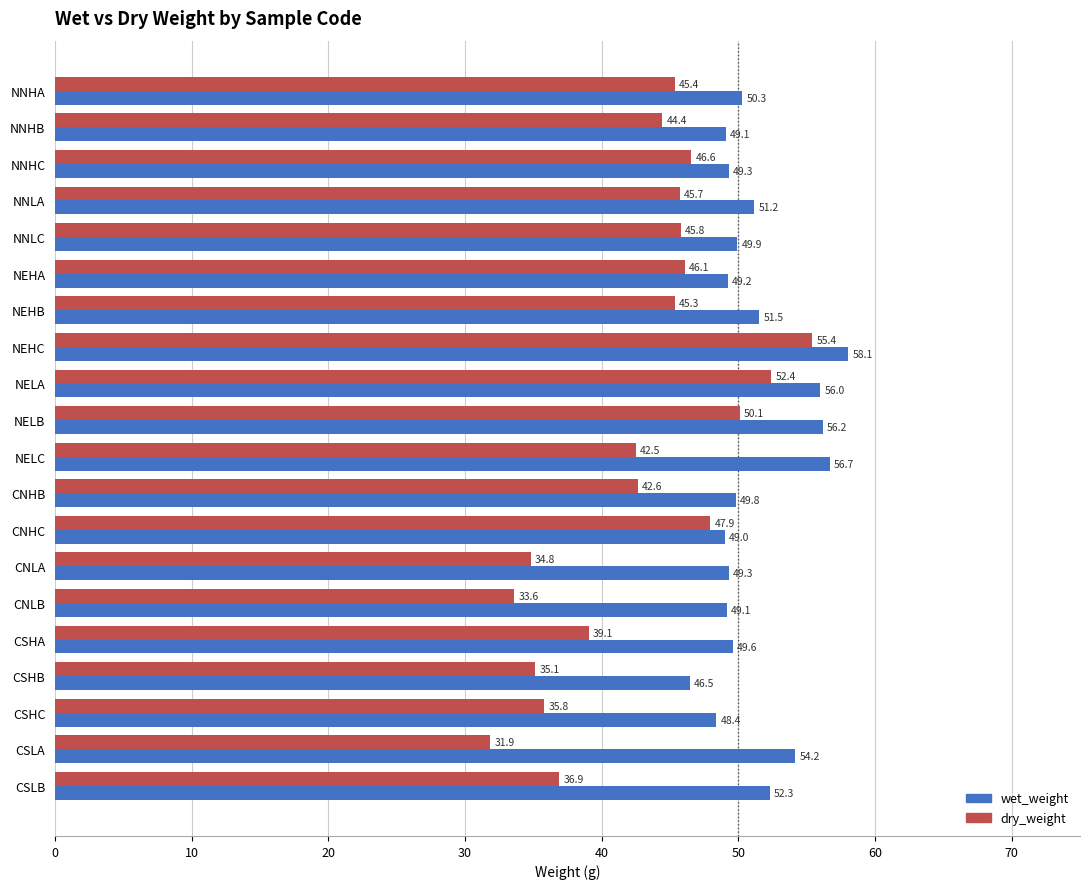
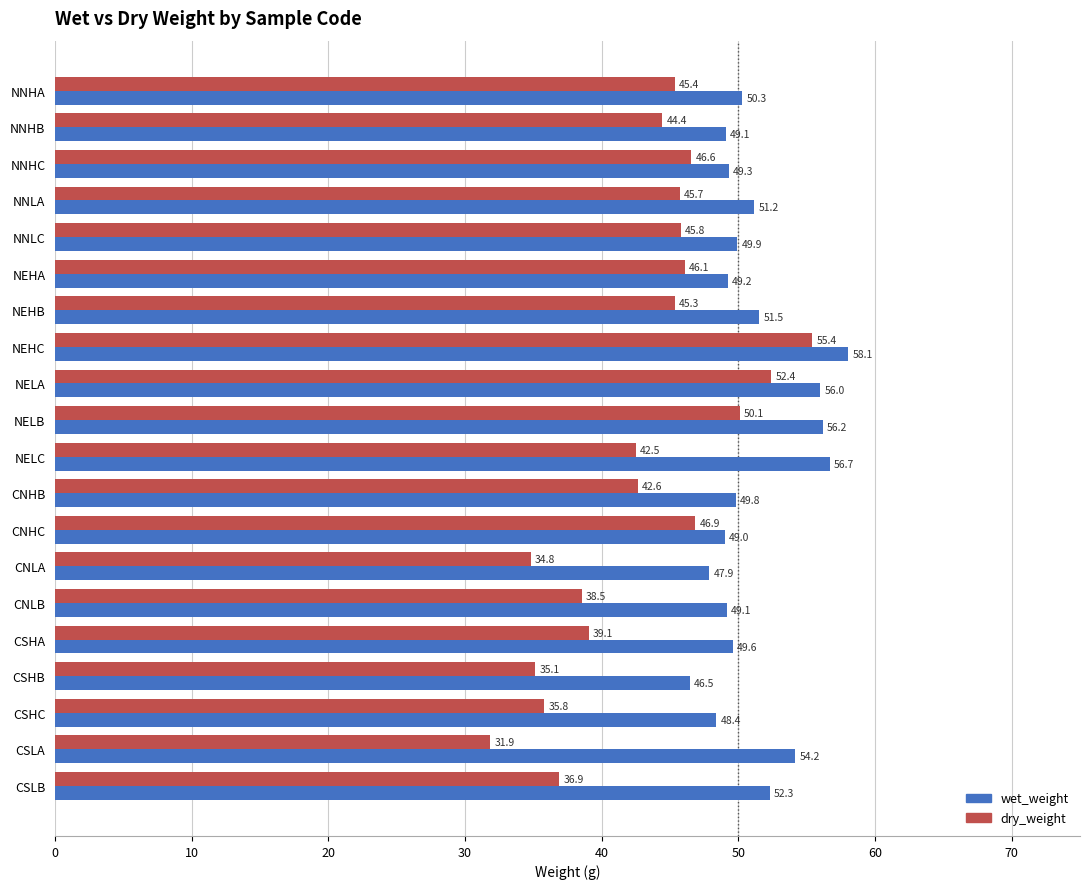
  {
    "wet_weight": {
      "NNHA": 50.3,
      "NNHB": 49.1,
      "NNHC": 49.3,
      "NNLA": 51.2,
      "NNLC": 49.9,
      "NEHA": 49.2,
      "NEHB": 51.5,
      "NEHC": 58.1,
      "NELA": 56.0,
      "NELB": 56.2,
      "NELC": 56.7,
      "CNHB": 49.8,
      "CNHC": 49.0,
-     "CNLA": 49.3,
+     "CNLA": 47.9,
      "CNLB": 49.1,
      "CSHA": 49.6,
      "CSHB": 46.5,
      "CSHC": 48.4,
      "CSLA": 54.2,
      "CSLB": 52.3
    },
    "dry_weight": {
      "NNHA": 45.4,
      "NNHB": 44.4,
      "NNHC": 46.6,
      "NNLA": 45.7,
      "NNLC": 45.8,
      "NEHA": 46.1,
      "NEHB": 45.3,
      "NEHC": 55.4,
      "NELA": 52.4,
      "NELB": 50.1,
      "NELC": 42.5,
      "CNHB": 42.6,
-     "CNHC": 47.9,
+     "CNHC": 46.9,
      "CNLA": 34.8,
-     "CNLB": 33.6,
+     "CNLB": 38.5,
      "CSHA": 39.1,
      "CSHB": 35.1,
      "CSHC": 35.8,
      "CSLA": 31.9,
      "CSLB": 36.9
    }
  }
